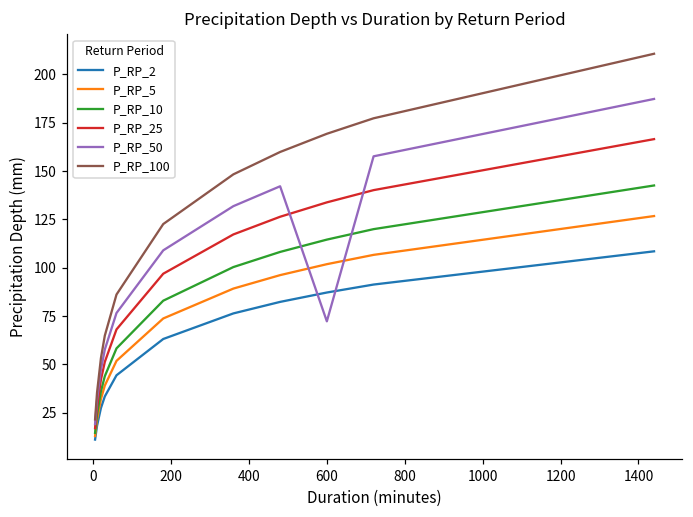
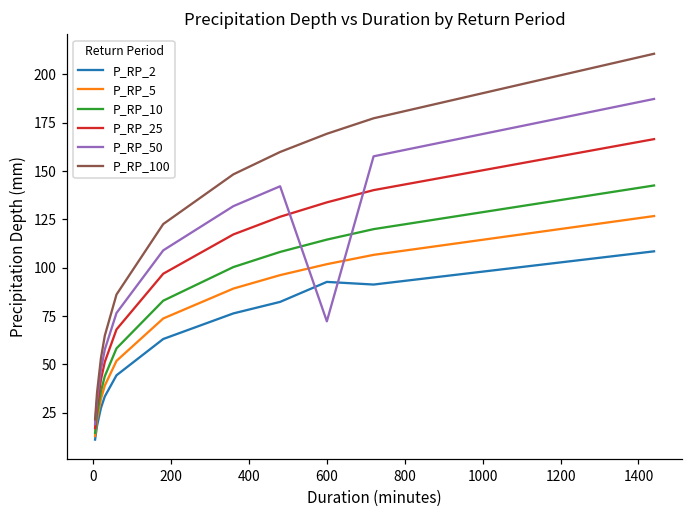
  {
    "P_RP_2": {
-     "600": 87
+     "600": 93
    },
    "P_RP_5": {
      "600": 102
    },
    "P_RP_10": {
      "600": 115
    },
    "P_RP_25": {
      "600": 134
    },
    "P_RP_50": {
      "600": 72
    },
    "P_RP_100": {
      "600": 169
    }
  }
